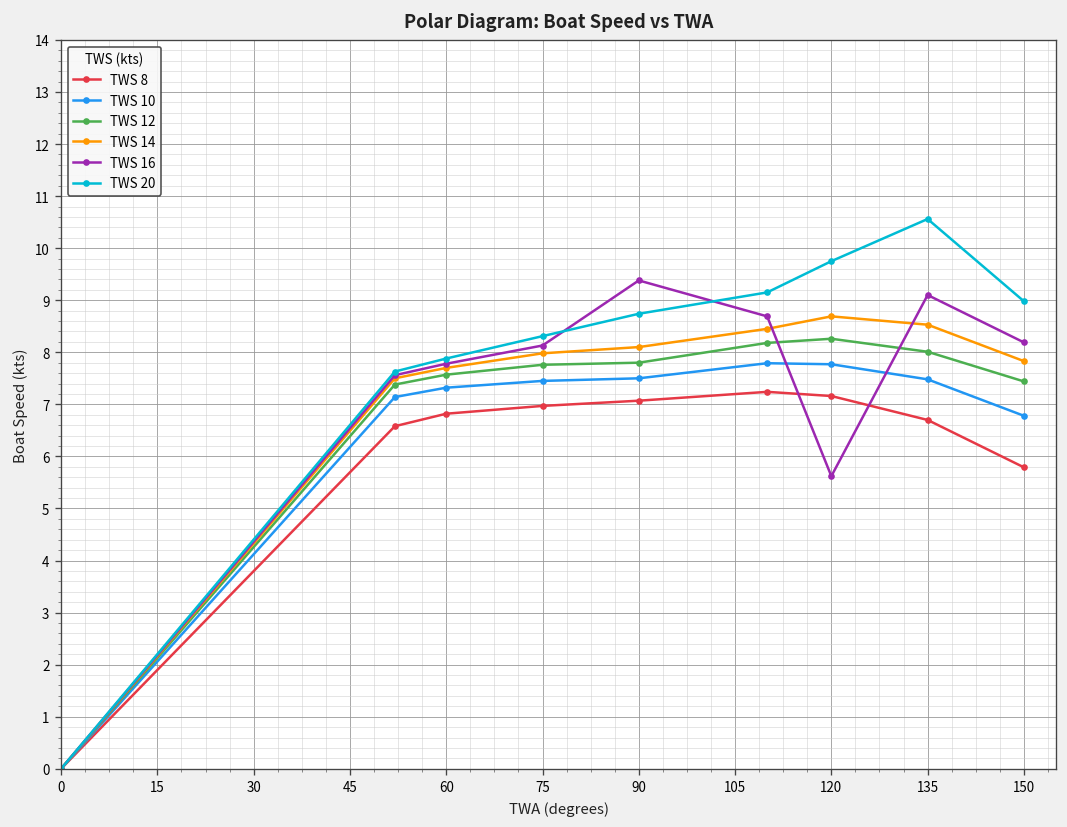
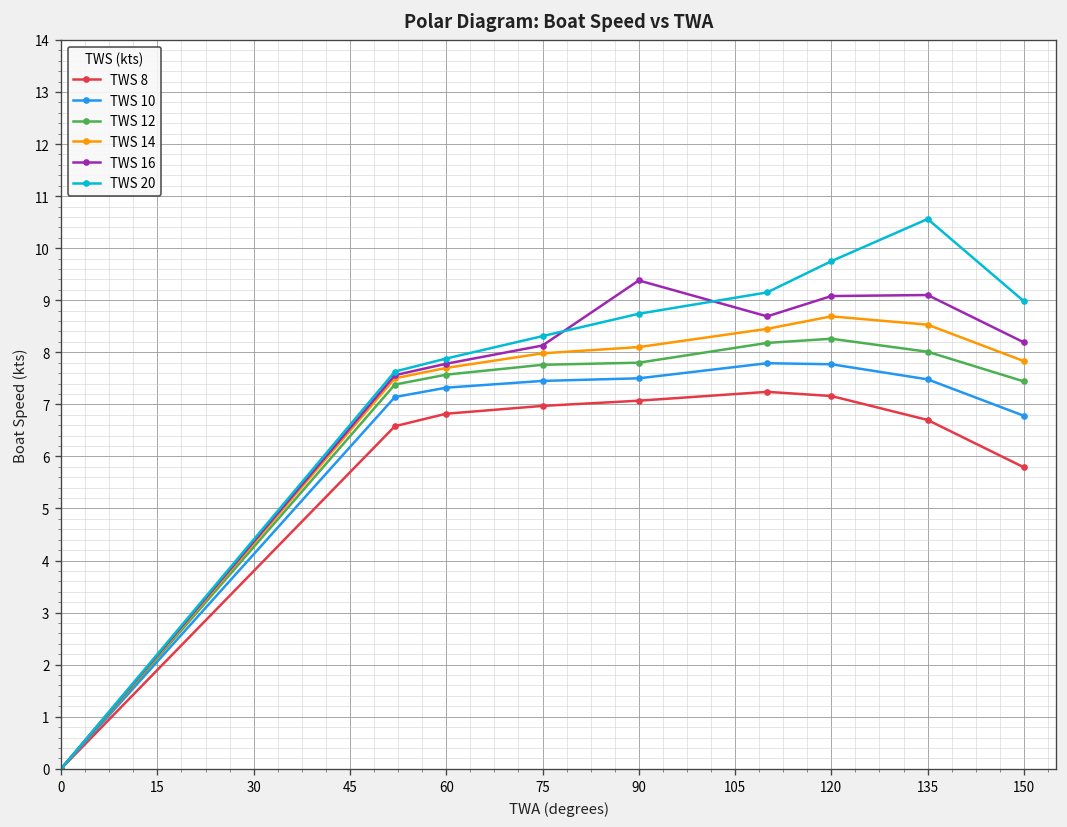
  {
    "TWS 8": {
      "60": 6.8,
      "75": 7.0,
      "90": 7.1,
      "120": 7.2,
      "135": 6.7,
      "150": 5.8
    },
    "TWS 12": {
      "60": 7.6,
      "75": 7.8,
      "90": 7.8,
      "120": 8.3,
      "135": 8.0,
      "150": 7.4
    },
    "TWS 14": {
      "60": 7.7,
      "75": 8.0,
      "90": 8.1,
      "120": 8.7,
      "135": 8.5,
      "150": 7.8
    },
    "TWS 16": {
      "60": 7.8,
      "75": 8.1,
      "90": 9.4,
-     "120": 5.6,
+     "120": 9.1,
      "135": 9.1,
      "150": 8.2
    }
  }
